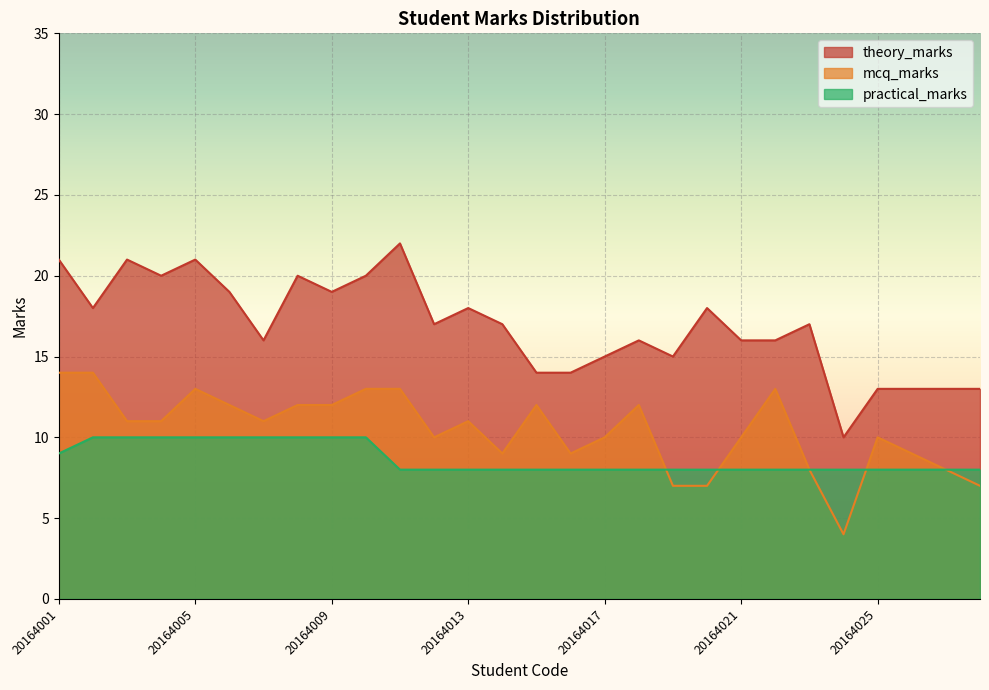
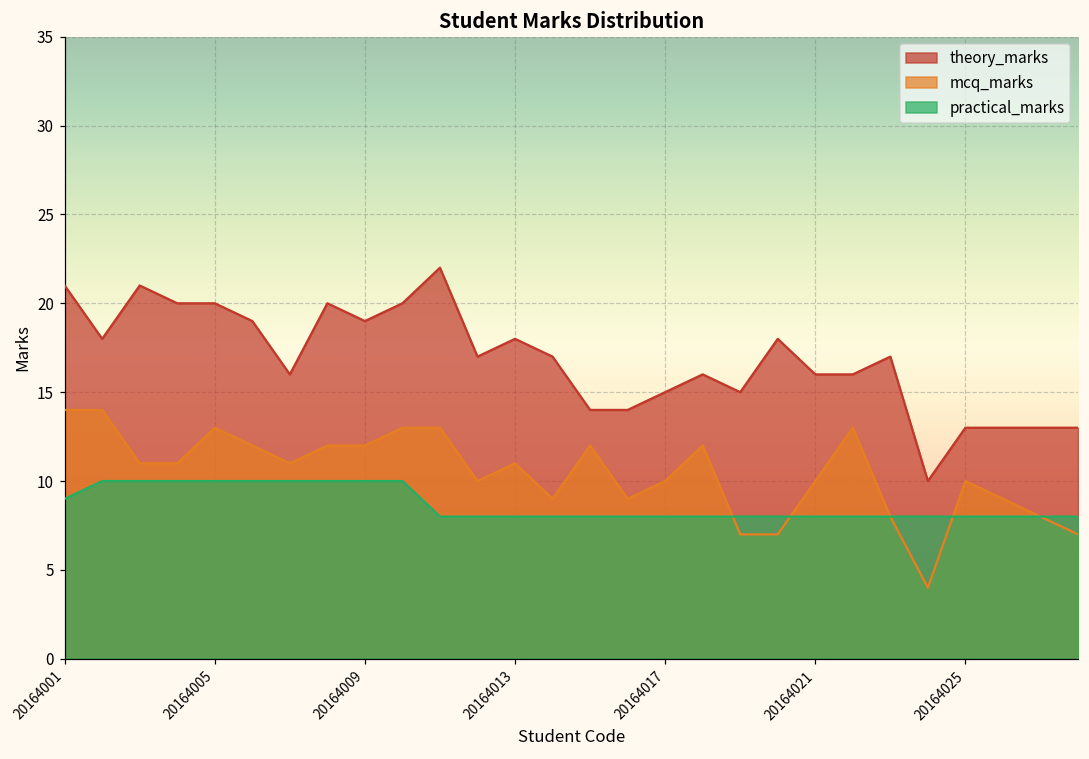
  {
    "theory_marks": {
      "20164001": 21,
-     "20164005": 21,
+     "20164005": 20,
      "20164009": 19,
      "20164013": 18,
      "20164017": 15,
      "20164021": 16,
      "20164025": 13
    },
    "mcq_marks": {
      "20164001": 14,
      "20164005": 13,
      "20164009": 12,
      "20164013": 11,
      "20164017": 10,
      "20164021": 10,
      "20164025": 10
    },
    "practical_marks": {
      "20164001": 9,
      "20164005": 10,
      "20164009": 10,
      "20164013": 8,
      "20164017": 8,
      "20164021": 8,
      "20164025": 8
    }
  }
